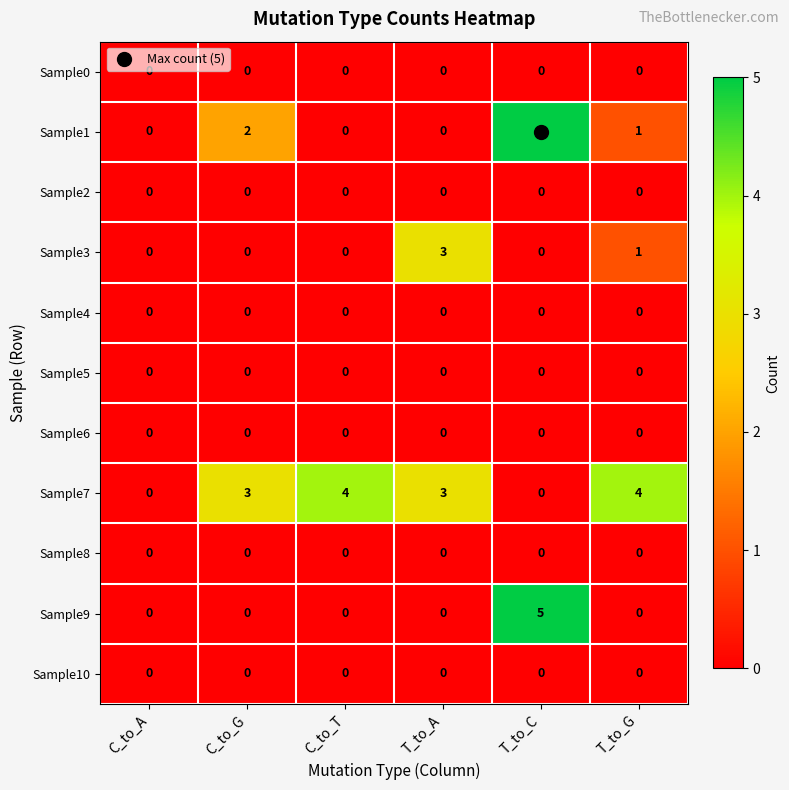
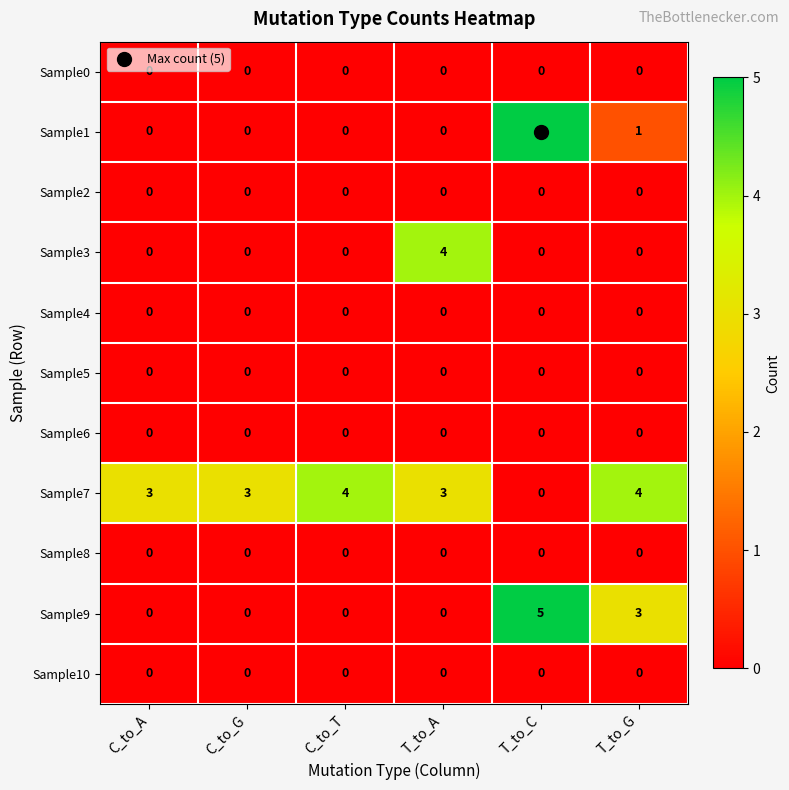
  {
    "Sample0": {
      "C_to_G": 0,
      "C_to_T": 0,
      "T_to_A": 0,
      "T_to_C": 0,
      "T_to_G": 0
    },
    "Sample1": {
      "C_to_A": 0,
-     "C_to_G": 2,
+     "C_to_G": 0,
      "C_to_T": 0,
      "T_to_A": 0,
      "T_to_G": 1
    },
    "Sample2": {
      "C_to_A": 0,
      "C_to_G": 0,
      "C_to_T": 0,
      "T_to_A": 0,
      "T_to_C": 0,
      "T_to_G": 0
    },
    "Sample3": {
      "C_to_A": 0,
      "C_to_G": 0,
      "C_to_T": 0,
-     "T_to_A": 3,
+     "T_to_A": 4,
      "T_to_C": 0,
-     "T_to_G": 1
+     "T_to_G": 0
    },
    "Sample4": {
      "C_to_A": 0,
      "C_to_G": 0,
      "C_to_T": 0,
      "T_to_A": 0,
      "T_to_C": 0,
      "T_to_G": 0
    },
    "Sample5": {
      "C_to_A": 0,
      "C_to_G": 0,
      "C_to_T": 0,
      "T_to_A": 0,
      "T_to_C": 0,
      "T_to_G": 0
    },
    "Sample6": {
      "C_to_A": 0,
      "C_to_G": 0,
      "C_to_T": 0,
      "T_to_A": 0,
      "T_to_C": 0,
      "T_to_G": 0
    },
    "Sample7": {
-     "C_to_A": 0,
+     "C_to_A": 3,
      "C_to_G": 3,
      "C_to_T": 4,
      "T_to_A": 3,
      "T_to_C": 0,
      "T_to_G": 4
    },
    "Sample8": {
      "C_to_A": 0,
      "C_to_G": 0,
      "C_to_T": 0,
      "T_to_A": 0,
      "T_to_C": 0,
      "T_to_G": 0
    },
    "Sample9": {
      "C_to_A": 0,
      "C_to_G": 0,
      "C_to_T": 0,
      "T_to_A": 0,
      "T_to_C": 5,
-     "T_to_G": 0
+     "T_to_G": 3
    },
    "Sample10": {
      "C_to_A": 0,
      "C_to_G": 0,
      "C_to_T": 0,
      "T_to_A": 0,
      "T_to_C": 0,
      "T_to_G": 0
    }
  }
